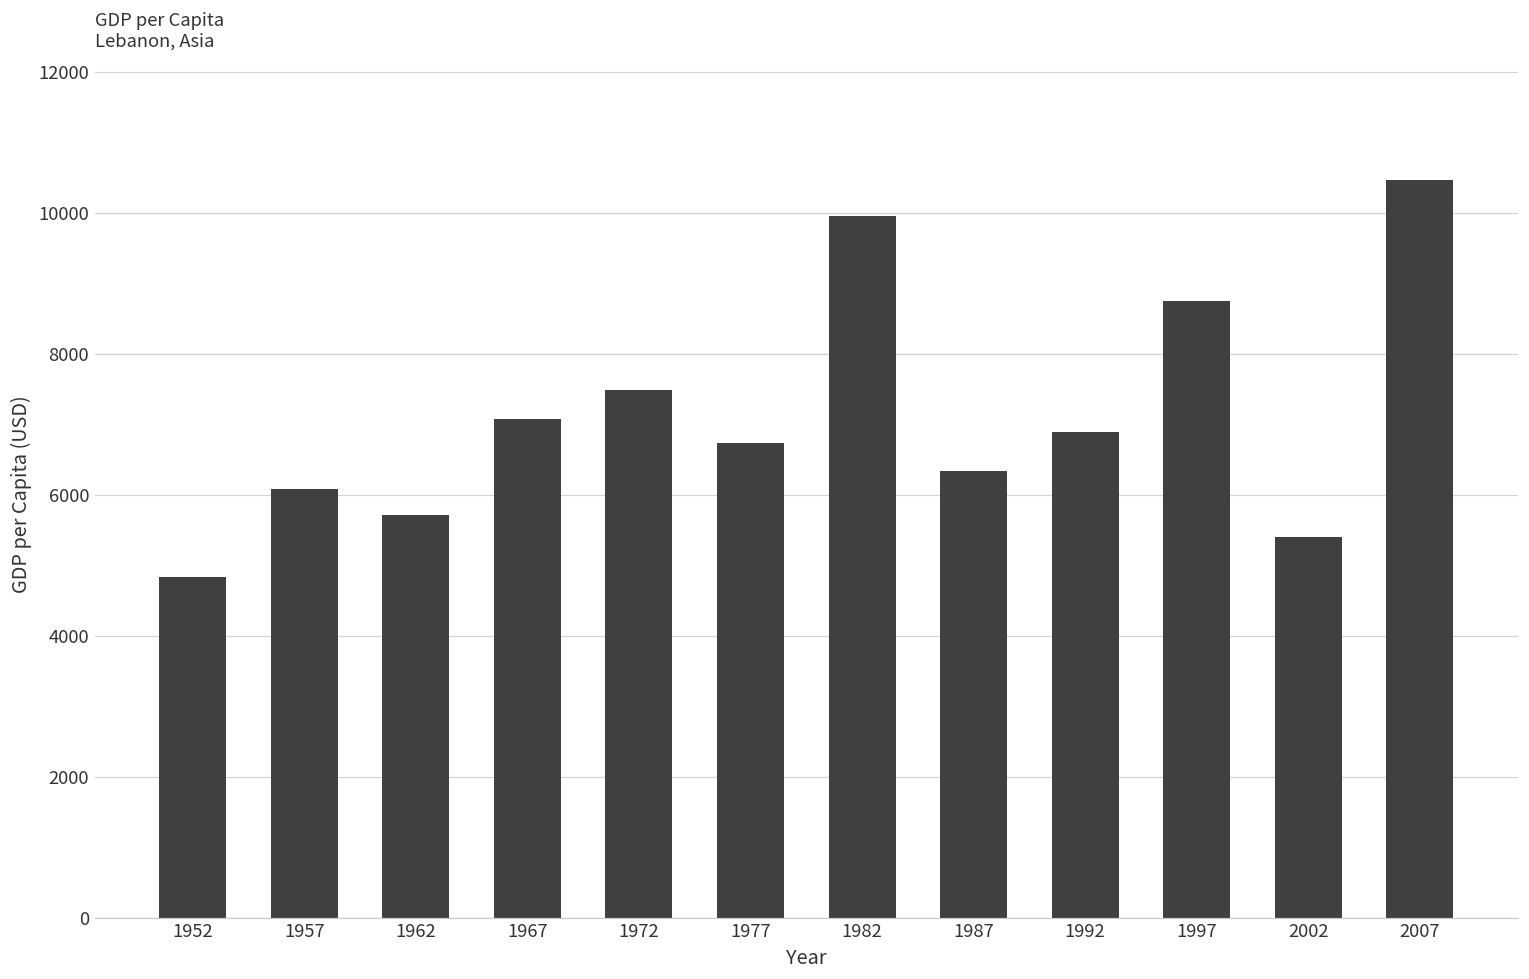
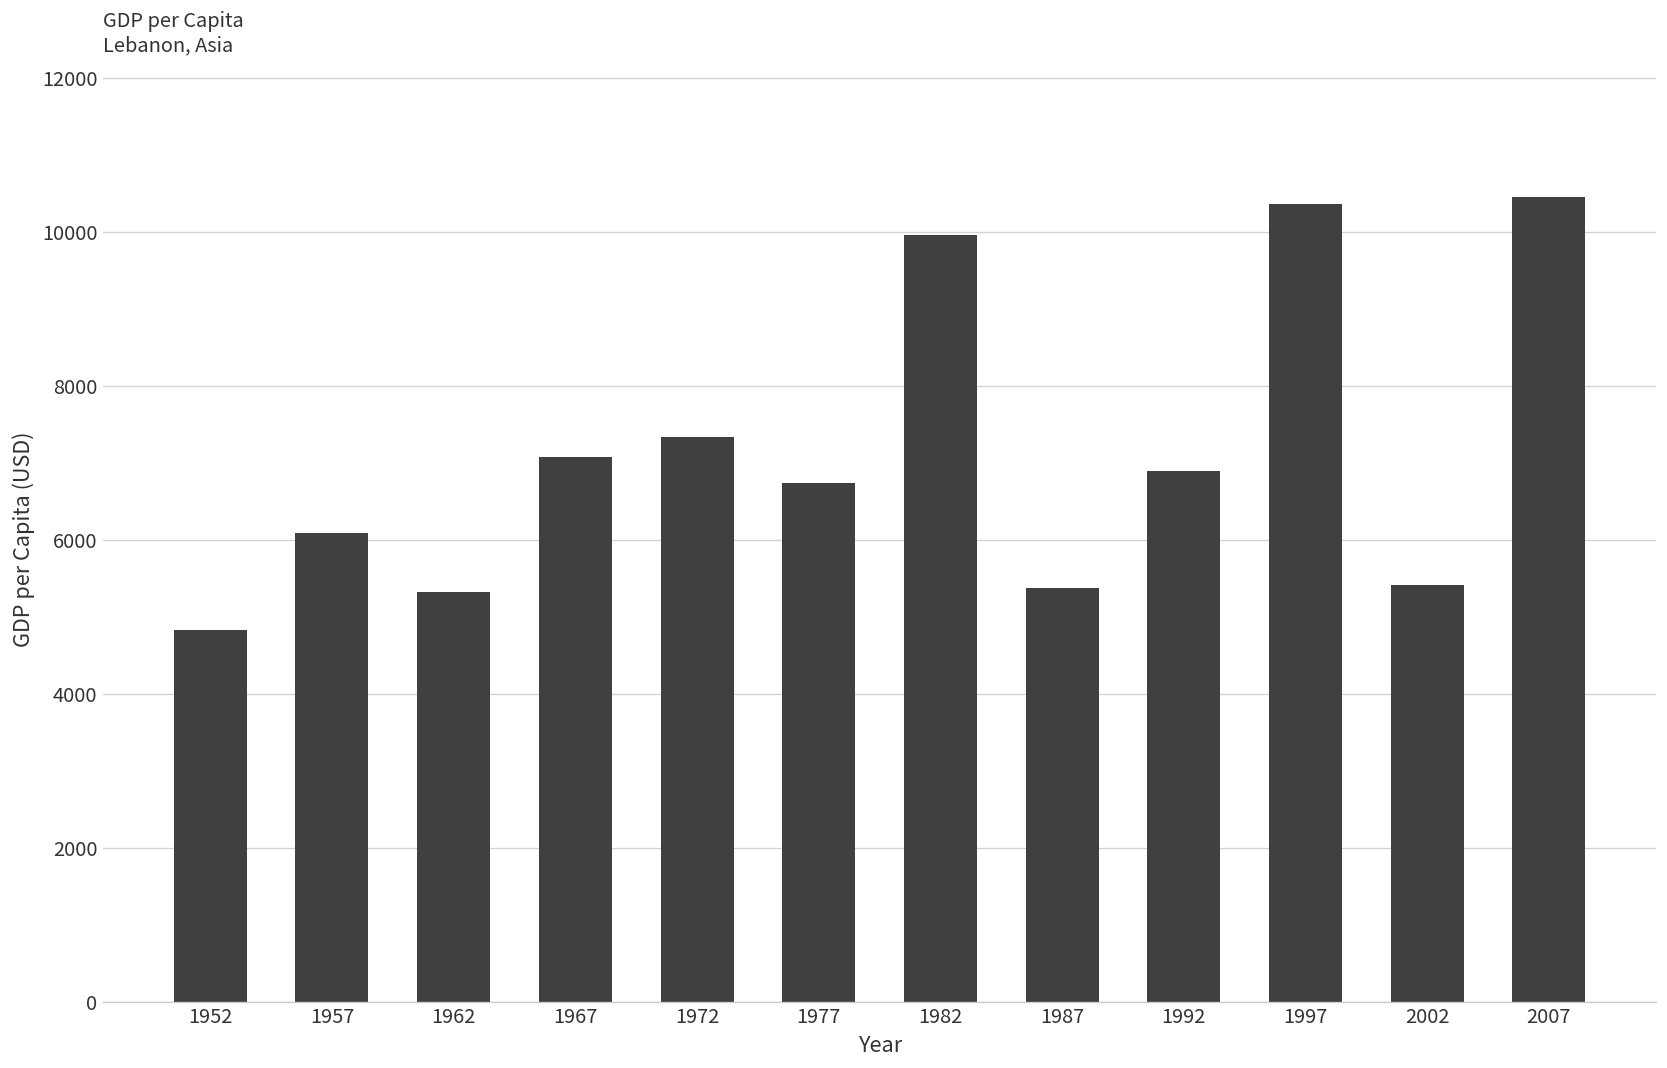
  {
    "1952": 4800,
    "1957": 6100,
-   "1962": 5700,
+   "1962": 5300,
    "1967": 7100,
-   "1972": 7500,
+   "1972": 7300,
    "1977": 6700,
    "1982": 10000,
-   "1987": 6300,
+   "1987": 5400,
    "1992": 6900,
-   "1997": 8800,
+   "1997": 10400,
    "2002": 5400,
    "2007": 10500
  }
